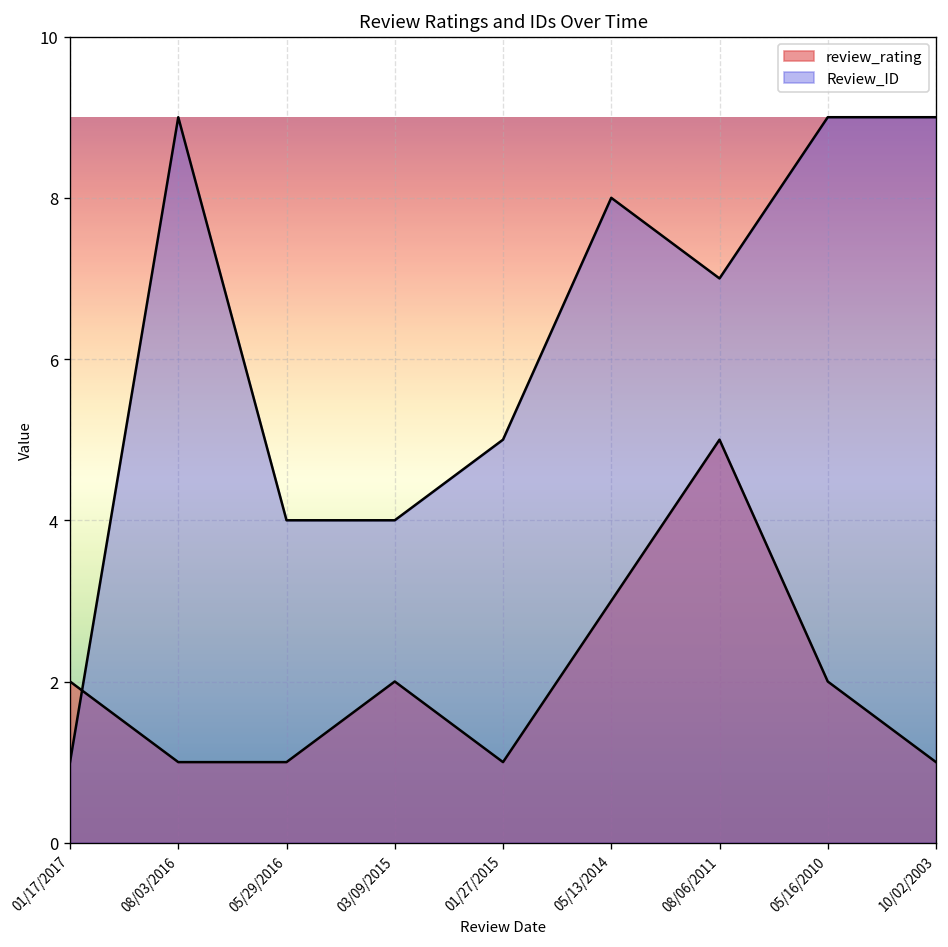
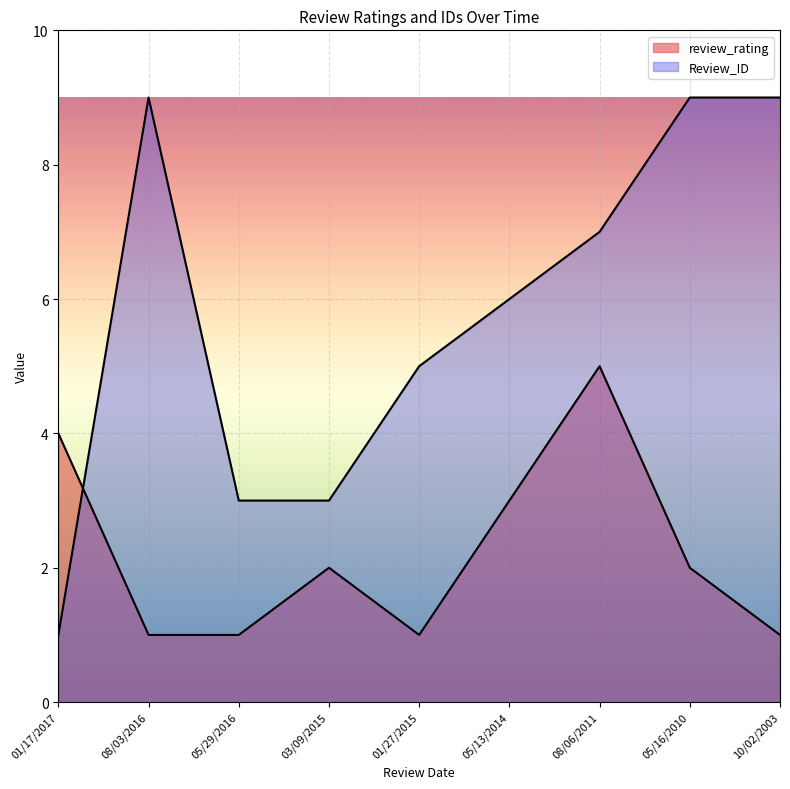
  {
    "review_rating": {
-     "01/17/2017": 2,
+     "01/17/2017": 4,
      "08/03/2016": 1,
      "05/29/2016": 1,
      "03/09/2015": 2,
      "01/27/2015": 1,
      "05/13/2014": 3,
      "08/06/2011": 5,
      "05/16/2010": 2,
      "10/02/2003": 1
    },
    "Review_ID": {
      "01/17/2017": 1,
      "08/03/2016": 9,
-     "05/29/2016": 4,
-     "03/09/2015": 4,
+     "05/29/2016": 3,
+     "03/09/2015": 3,
      "01/27/2015": 5,
-     "05/13/2014": 8,
+     "05/13/2014": 6,
      "08/06/2011": 7,
      "05/16/2010": 9,
      "10/02/2003": 9
    }
  }
